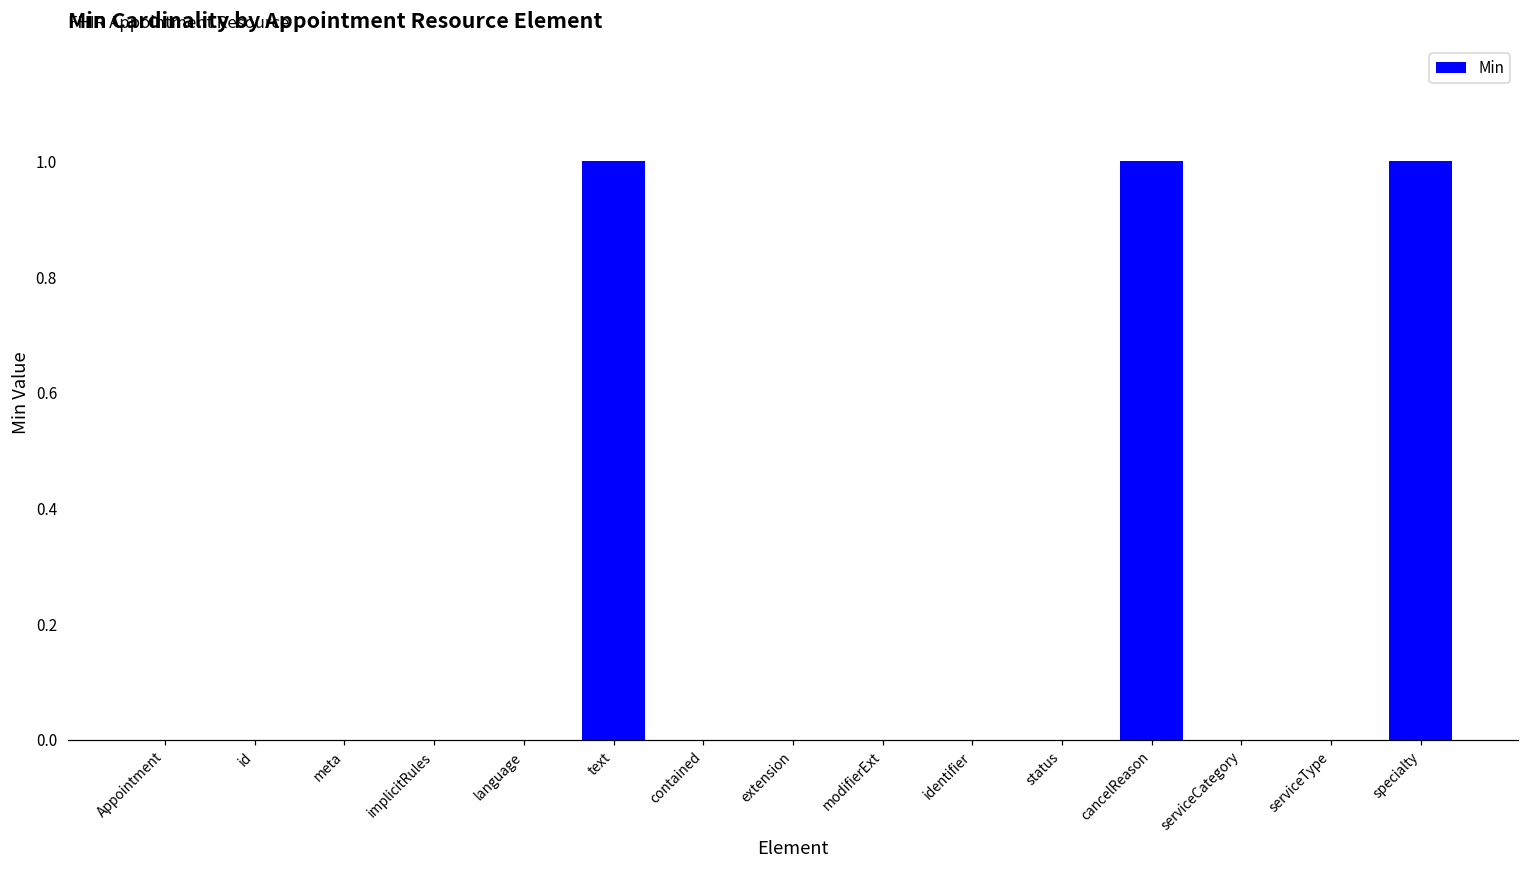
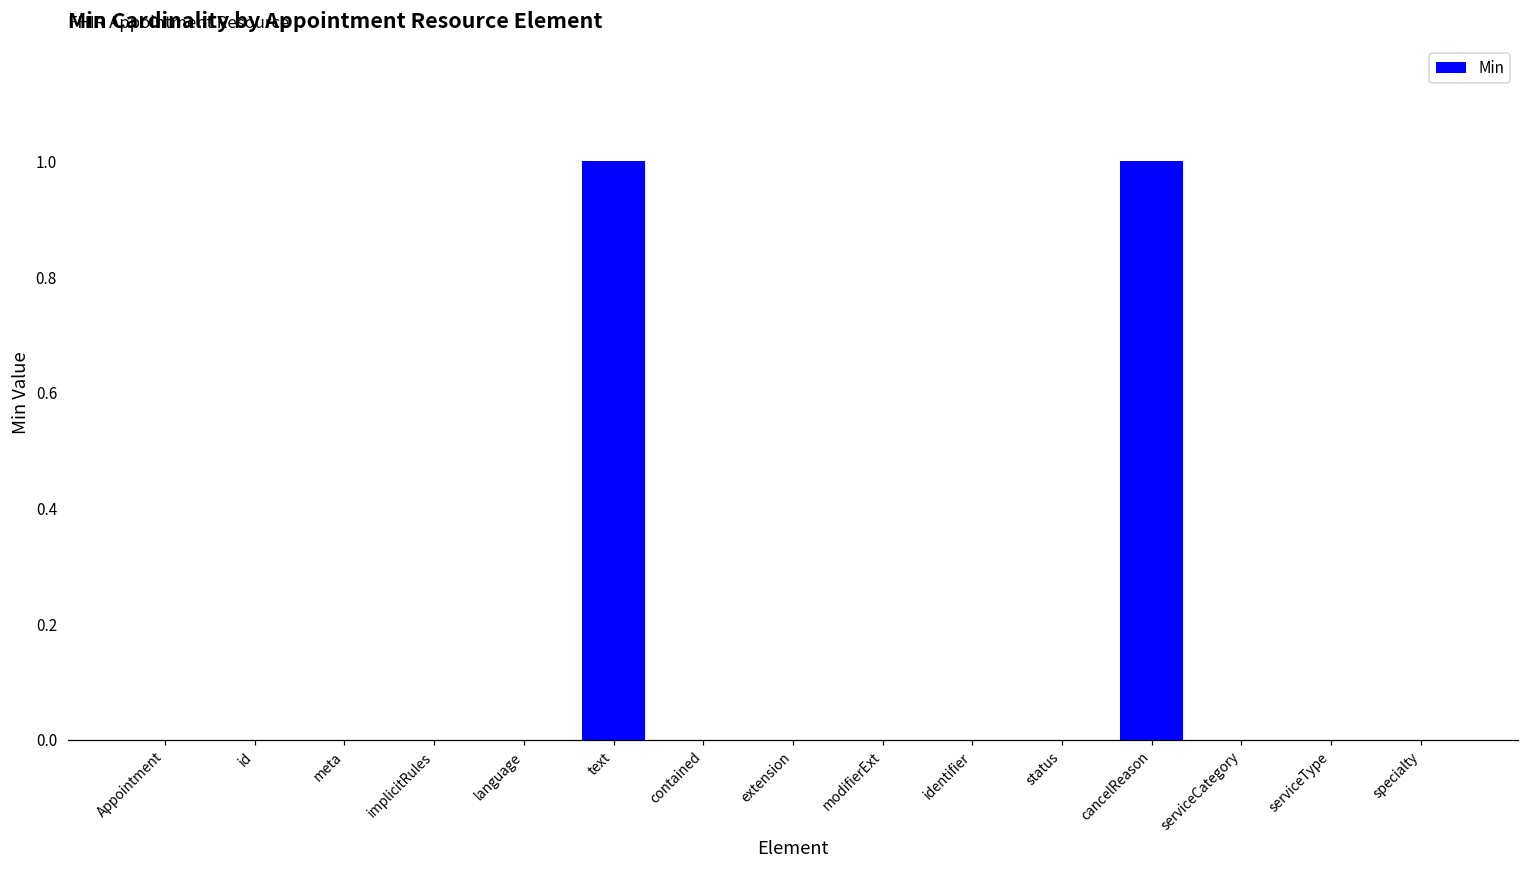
  {
    "Appointment": 0,
    "id": 0,
    "meta": 0,
    "implicitRules": 0,
    "language": 0,
    "text": 1,
    "contained": 0,
    "extension": 0,
    "modifierExt": 0,
    "identifier": 0,
    "status": 0,
    "cancelReason": 1,
    "serviceCategory": 0,
    "serviceType": 0,
-   "specialty": 1
+   "specialty": 0
  }
